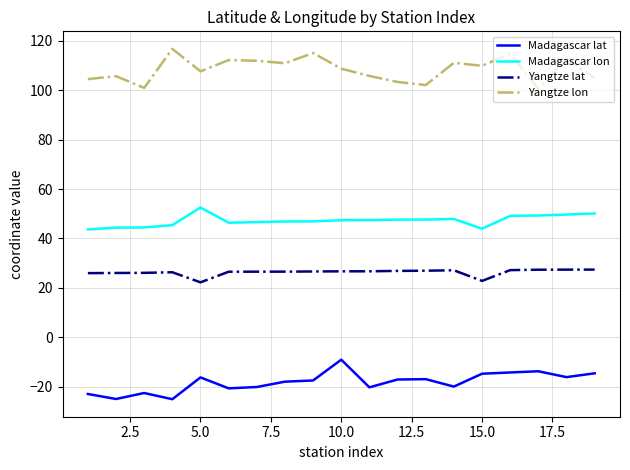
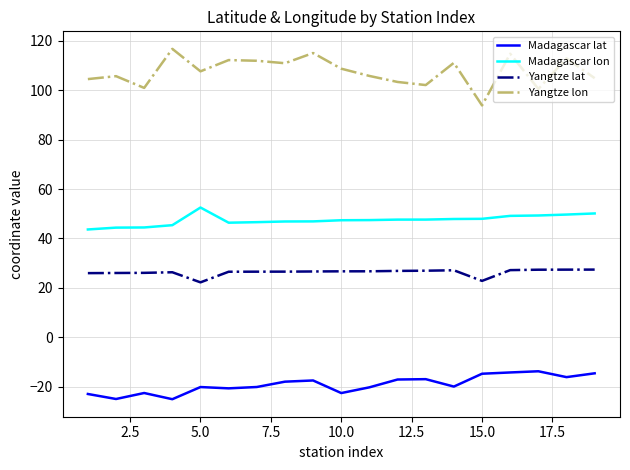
  {
    "Madagascar lat": {
-     "5.0": -16,
-     "10.0": -9,
+     "5.0": -20,
+     "10.0": -23,
      "15.0": -15
    },
    "Madagascar lon": {
      "5.0": 52,
      "10.0": 47,
-     "15.0": 44
+     "15.0": 48
    },
    "Yangtze lat": {
      "5.0": 22,
      "10.0": 27,
      "15.0": 23
    },
    "Yangtze lon": {
      "5.0": 108,
      "10.0": 109,
-     "15.0": 110
+     "15.0": 94
    }
  }
